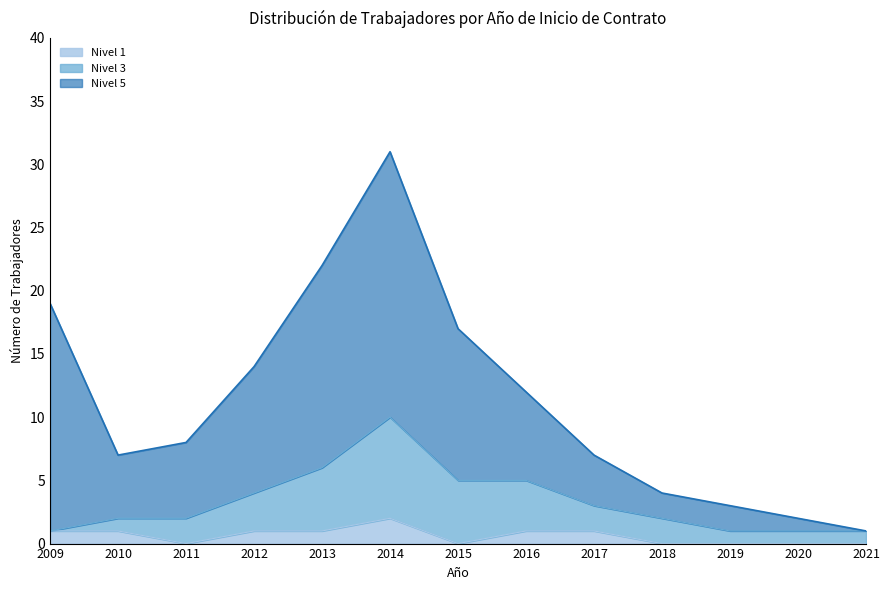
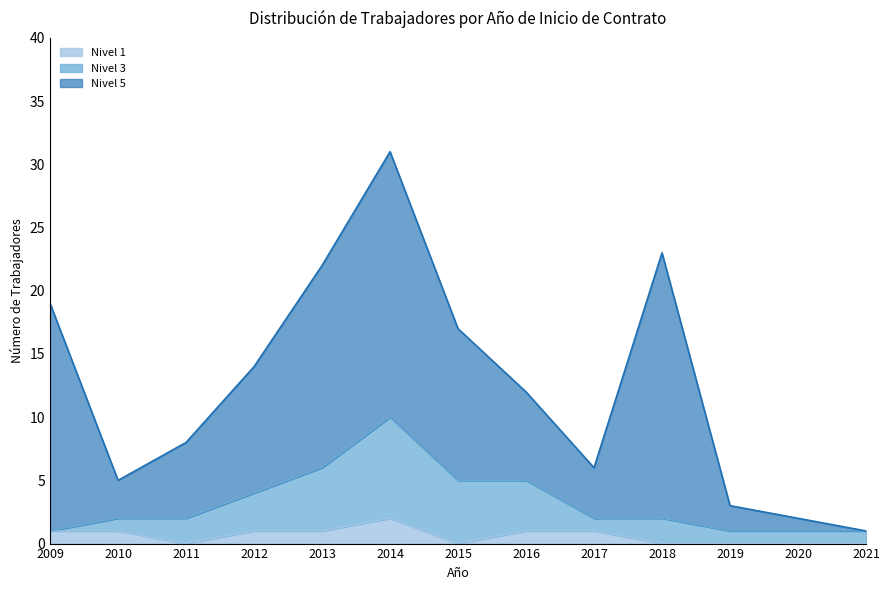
  {
    "Nivel 1": {
      "2010": 1,
      "2011": 0,
      "2012": 1,
      "2013": 1,
      "2014": 2,
      "2015": 0,
      "2016": 1,
      "2017": 1,
      "2018": 0,
      "2019": 0,
      "2020": 0,
      "2021": 0
    },
    "Nivel 3": {
      "2010": 2,
      "2011": 2,
      "2012": 4,
      "2013": 6,
      "2014": 10,
      "2015": 5,
      "2016": 5,
-     "2017": 2,
+     "2017": 1,
      "2018": 2,
      "2019": 1,
      "2020": 1
    },
    "Nivel 5": {
      "2009": 18,
-     "2010": 5,
+     "2010": 3,
      "2011": 6,
      "2012": 10,
      "2013": 16,
      "2014": 21,
      "2015": 12,
      "2016": 7,
      "2017": 4,
-     "2018": 2,
+     "2018": 21,
      "2019": 2,
      "2020": 1
    }
  }
